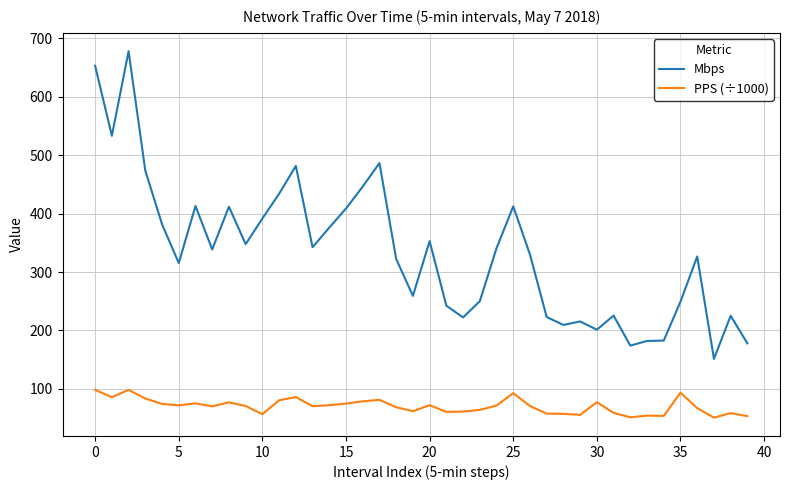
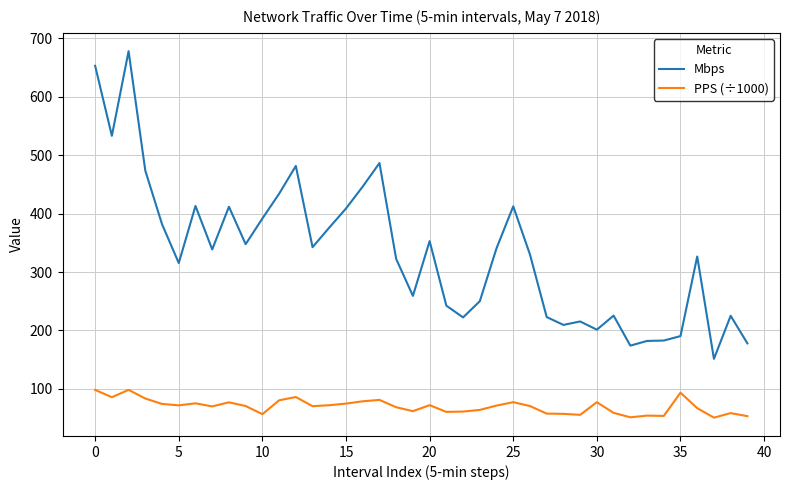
  {
    "Mbps": {
      "0": 650,
      "5": 320,
      "10": 390,
      "15": 410,
      "20": 350,
      "25": 410,
      "30": 200,
-     "35": 250
+     "35": 190
    },
    "PPS (÷1000)": {
      "0": 100,
      "5": 70,
      "10": 60,
      "15": 70,
      "20": 70,
-     "25": 90,
+     "25": 80,
      "30": 80,
      "35": 90
    }
  }
